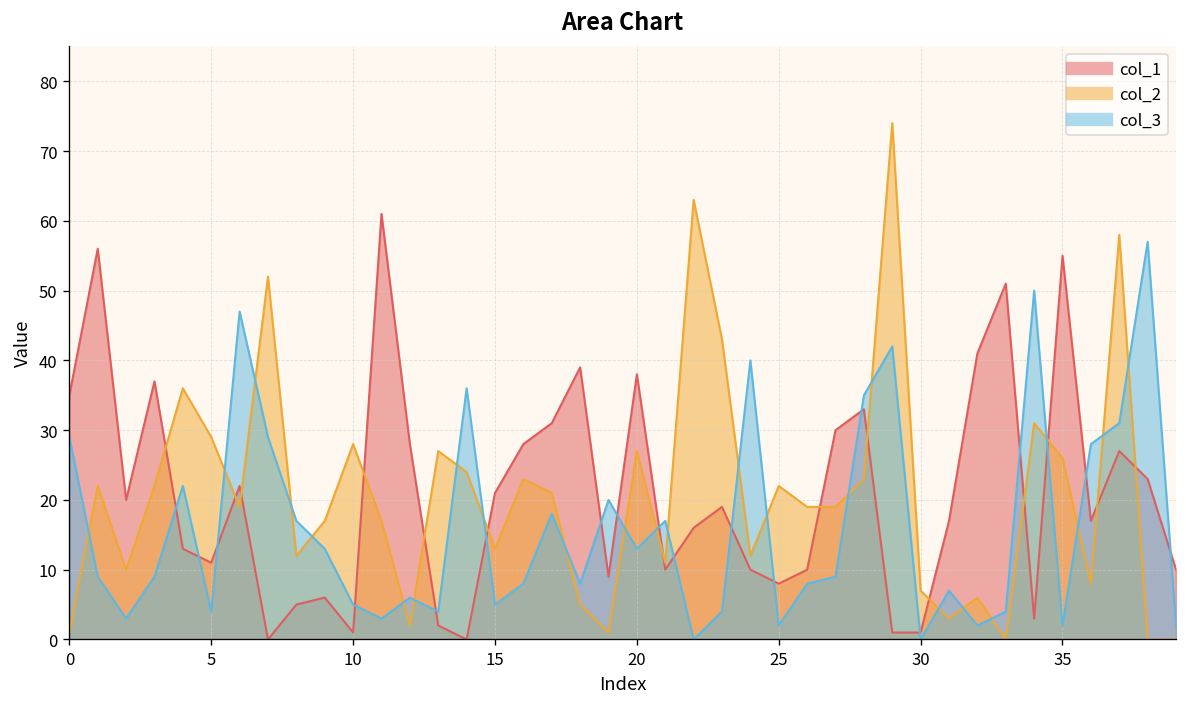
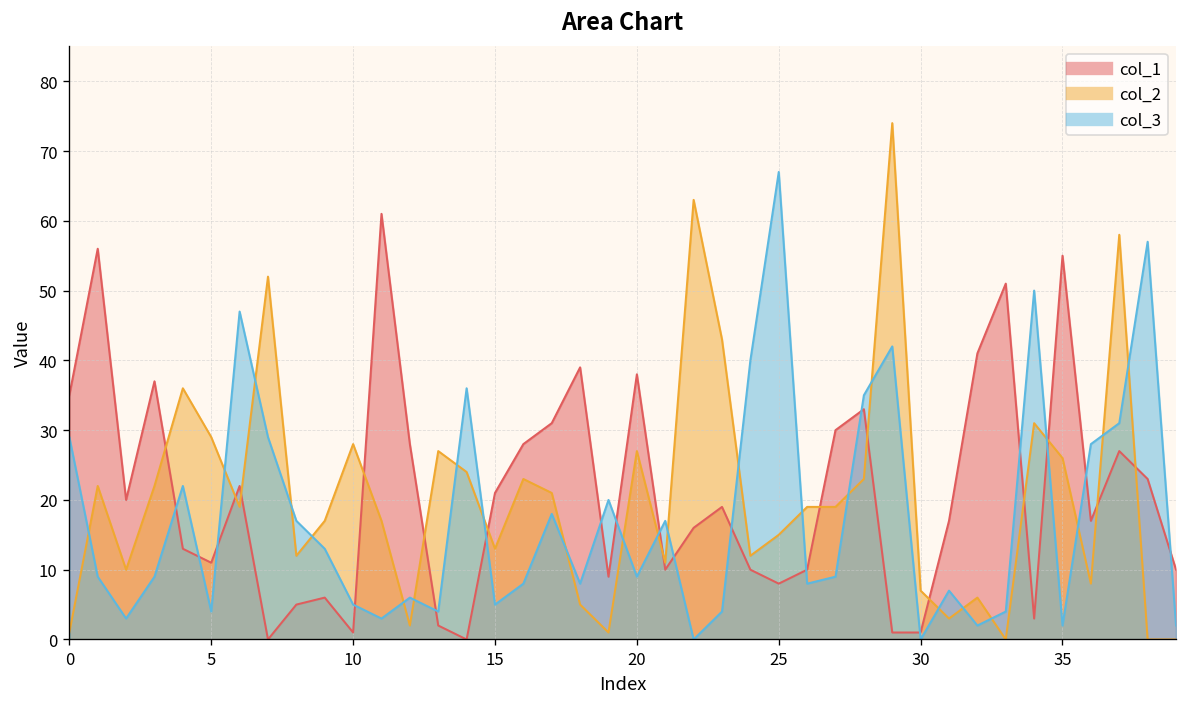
  {
    "col_1": {
      "0": 35,
      "5": 11,
      "10": 1,
      "15": 21,
      "20": 38,
      "25": 8,
      "30": 1,
      "35": 55
    },
    "col_2": {
      "0": 1,
      "5": 29,
      "10": 28,
      "15": 13,
      "20": 27,
-     "25": 22,
+     "25": 15,
      "30": 7,
      "35": 26
    },
    "col_3": {
      "0": 29,
      "5": 4,
      "10": 5,
      "15": 5,
-     "20": 13,
-     "25": 2,
+     "20": 9,
+     "25": 67,
      "30": 0,
      "35": 2
    }
  }
